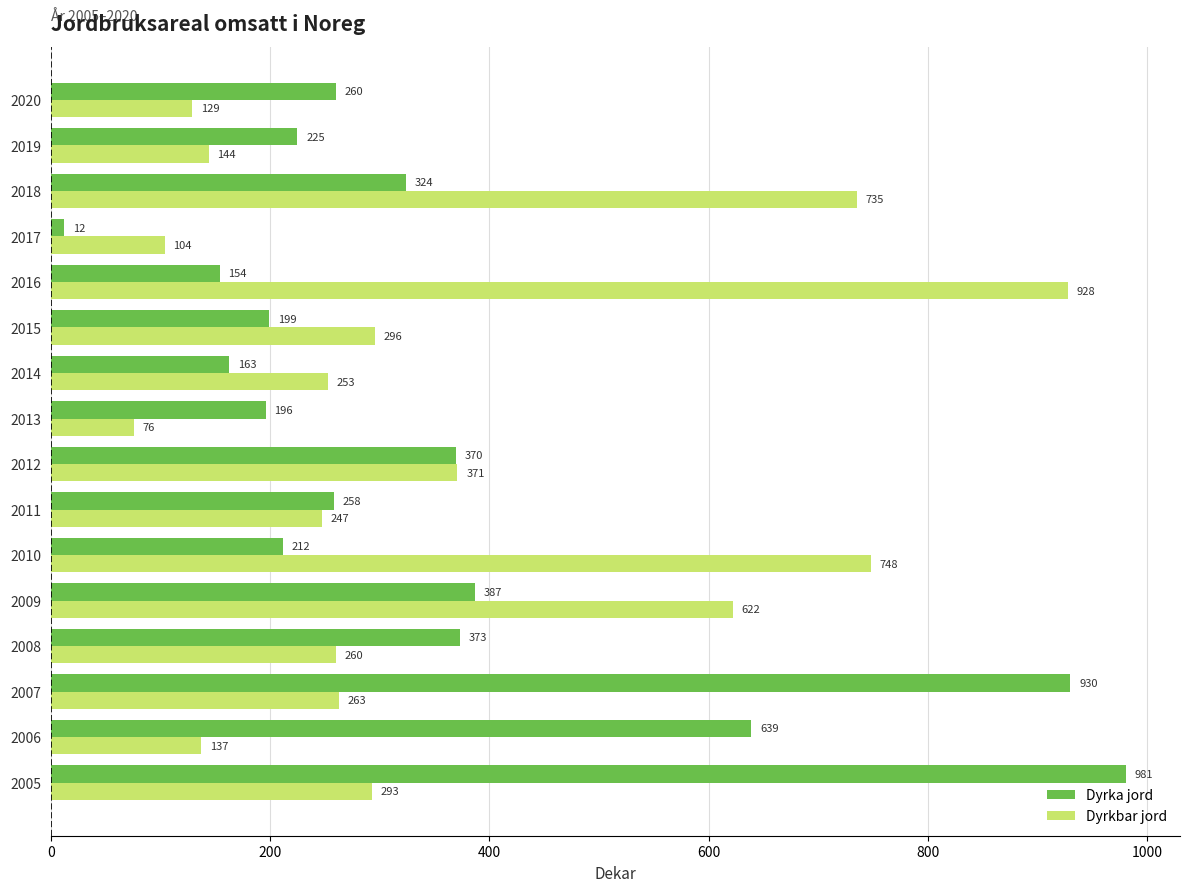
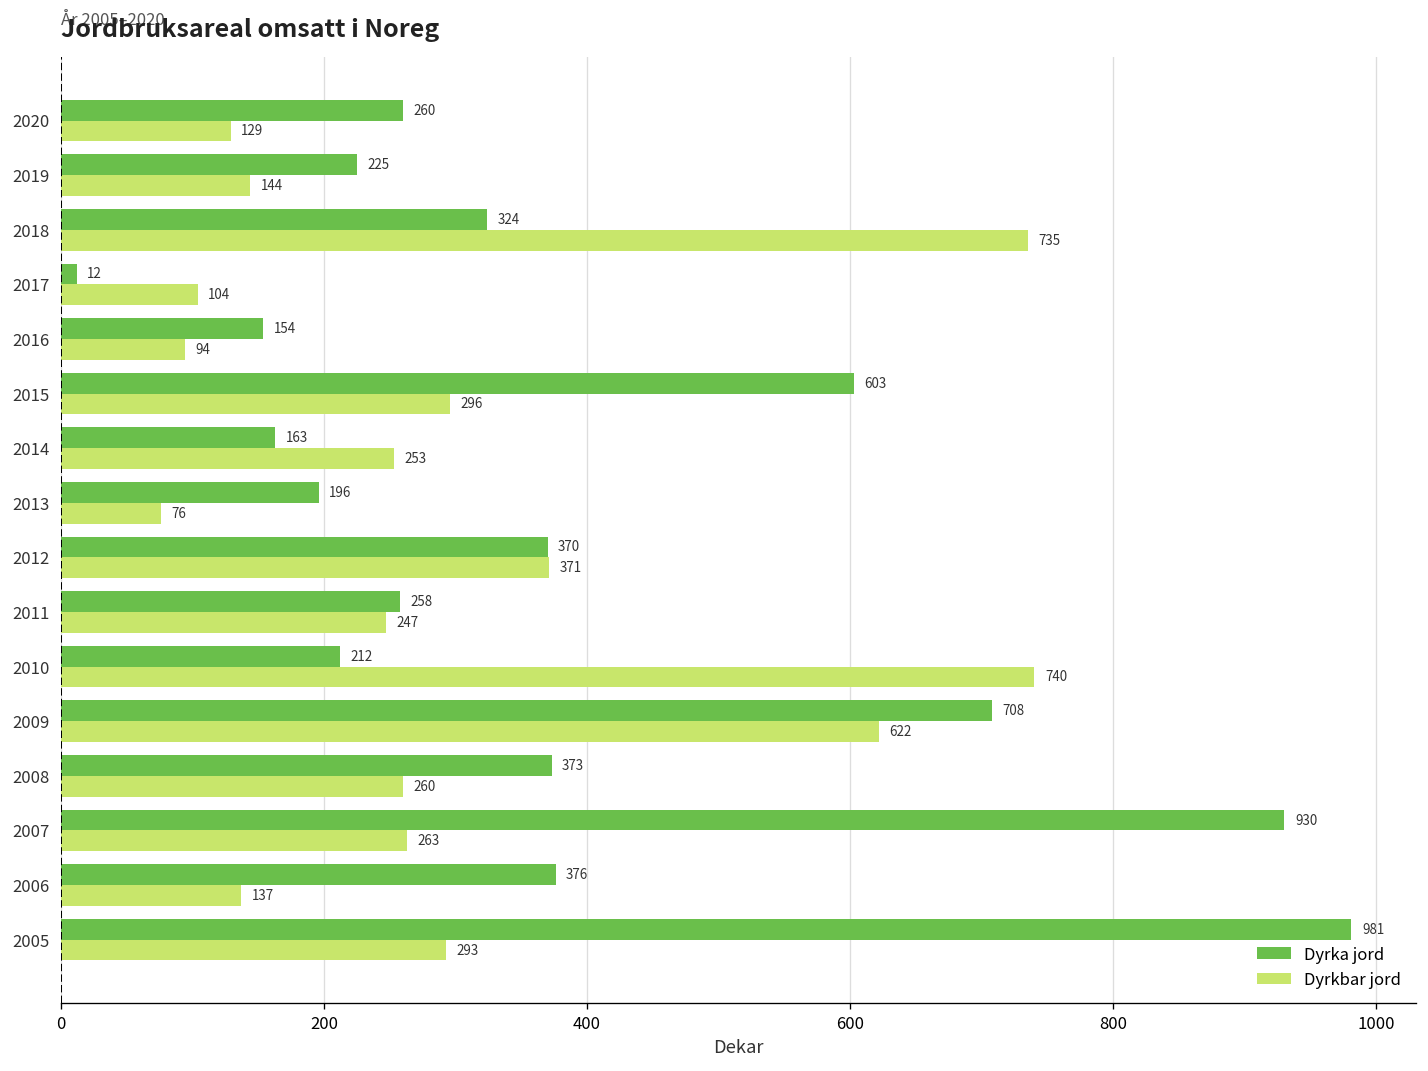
  {
    "Dyrka jord": {
      "2020": 260,
      "2019": 225,
      "2018": 324,
      "2017": 12,
      "2016": 154,
-     "2015": 199,
+     "2015": 603,
      "2014": 163,
      "2013": 196,
      "2012": 370,
      "2011": 258,
      "2010": 212,
-     "2009": 387,
+     "2009": 708,
      "2008": 373,
      "2007": 930,
-     "2006": 639,
+     "2006": 376,
      "2005": 981
    },
    "Dyrkbar jord": {
      "2020": 129,
      "2019": 144,
      "2018": 735,
      "2017": 104,
-     "2016": 928,
+     "2016": 94,
      "2015": 296,
      "2014": 253,
      "2013": 76,
      "2012": 371,
      "2011": 247,
-     "2010": 748,
+     "2010": 740,
      "2009": 622,
      "2008": 260,
      "2007": 263,
      "2006": 137,
      "2005": 293
    }
  }
